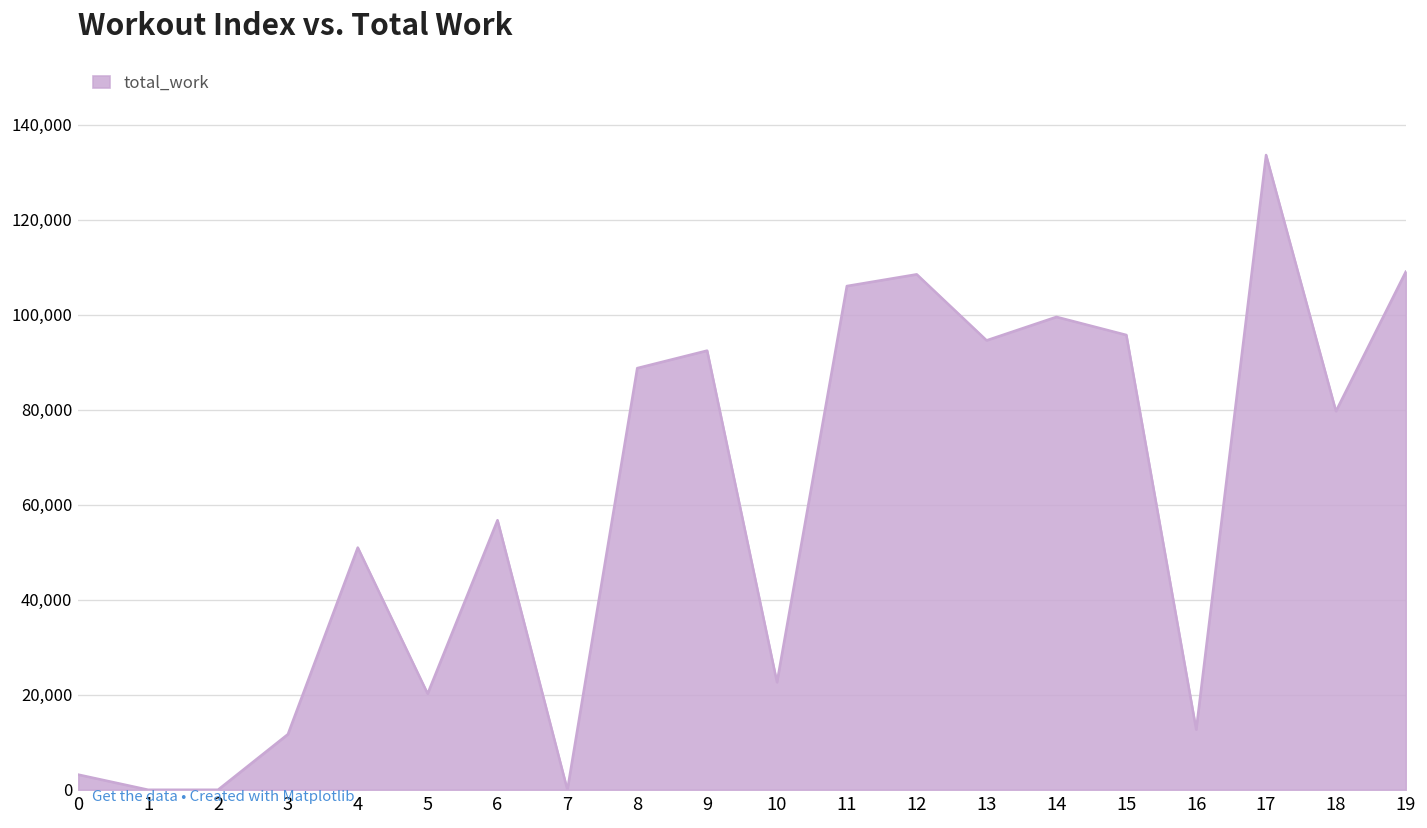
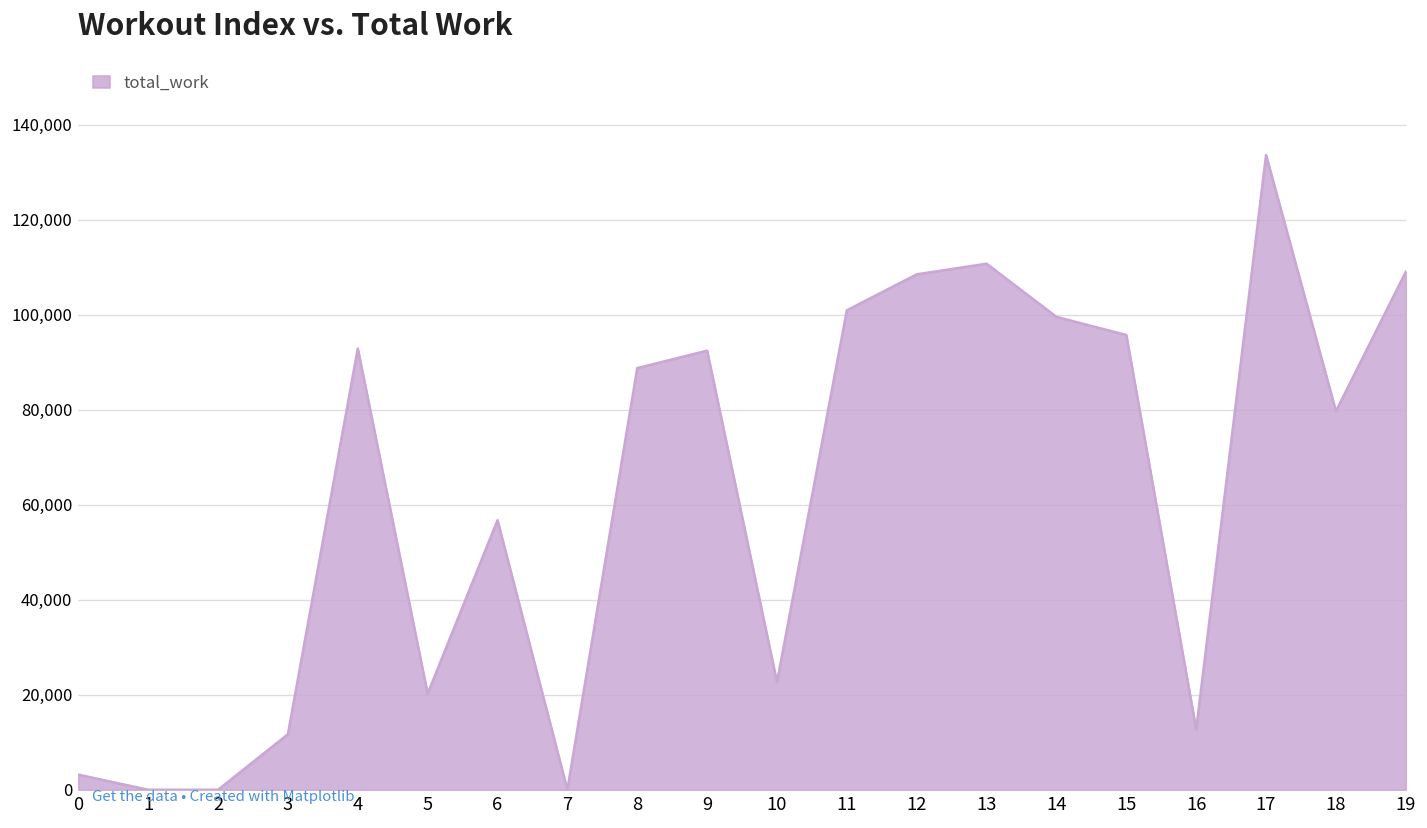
  {
    "0": "3,000",
    "1": "0",
    "2": "0",
    "3": "12,000",
-   "4": "51,000",
+   "4": "93,000",
    "5": "20,000",
    "6": "57,000",
    "7": "0",
    "8": "89,000",
    "9": "92,000",
    "10": "23,000",
-   "11": "106,000",
+   "11": "101,000",
    "12": "108,000",
-   "13": "95,000",
+   "13": "111,000",
    "14": "100,000",
    "15": "96,000",
    "16": "13,000",
    "17": "134,000",
    "18": "80,000",
    "19": "109,000"
  }
